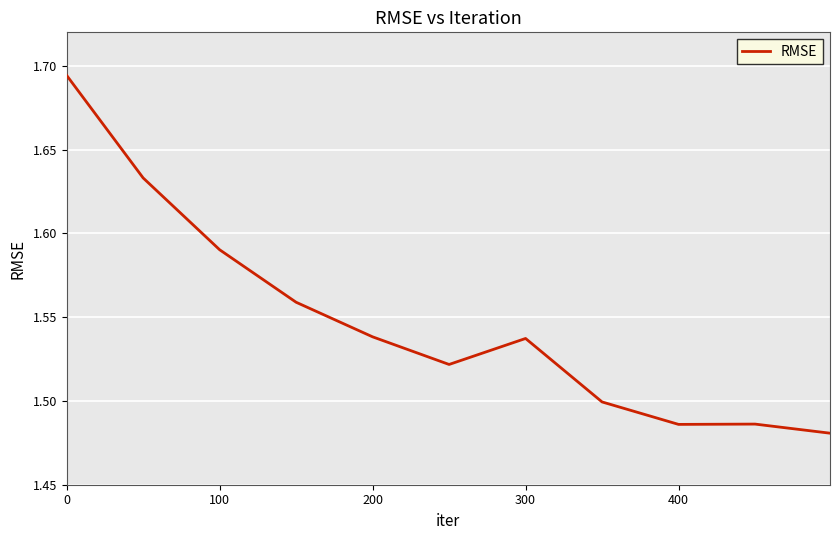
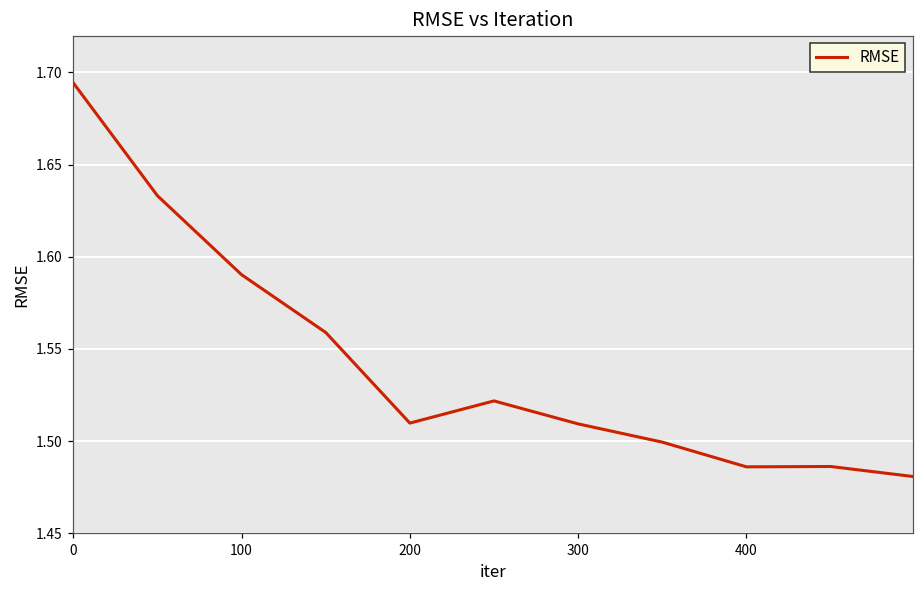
  {
    "0": 1.694,
    "100": 1.590,
-   "200": 1.538,
-   "300": 1.537,
+   "200": 1.510,
+   "300": 1.509,
    "400": 1.486
  }
